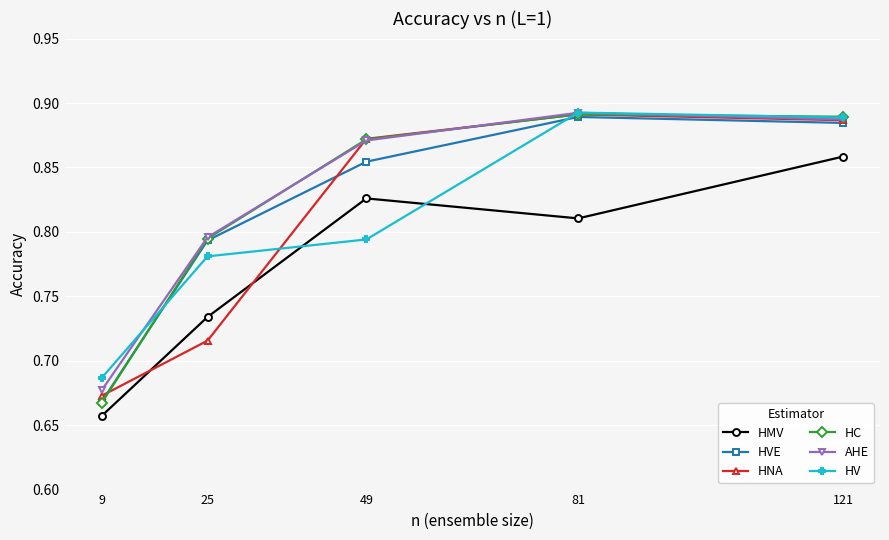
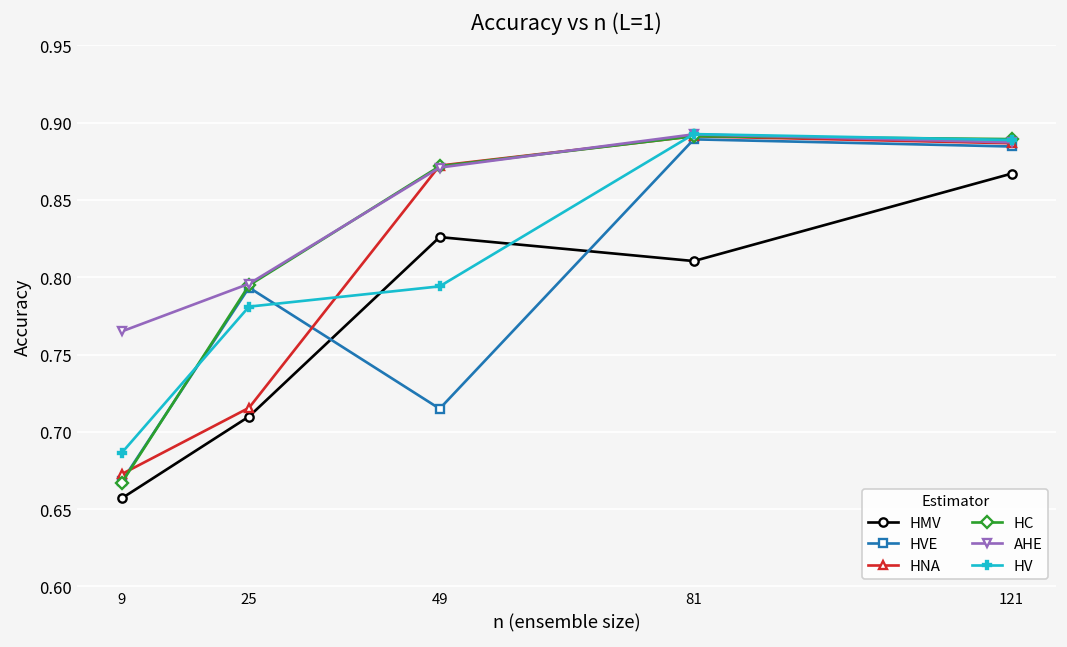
  {
    "HMV": {
      "9": 0.657,
-     "25": 0.734,
+     "25": 0.710,
      "49": 0.826,
      "81": 0.810,
-     "121": 0.858
+     "121": 0.867
    },
    "HVE": {
-     "49": 0.854,
+     "49": 0.715,
      "121": 0.885
    },
    "HNA": {
      "9": 0.673,
      "25": 0.716
    },
    "AHE": {
-     "9": 0.677
+     "9": 0.765
    },
    "HV": {
      "9": 0.687,
      "25": 0.781,
      "49": 0.794
    }
  }
